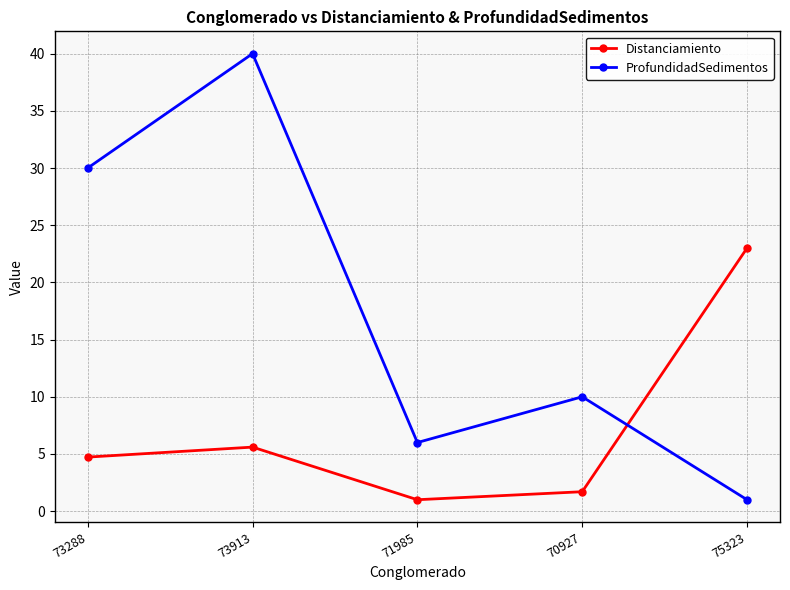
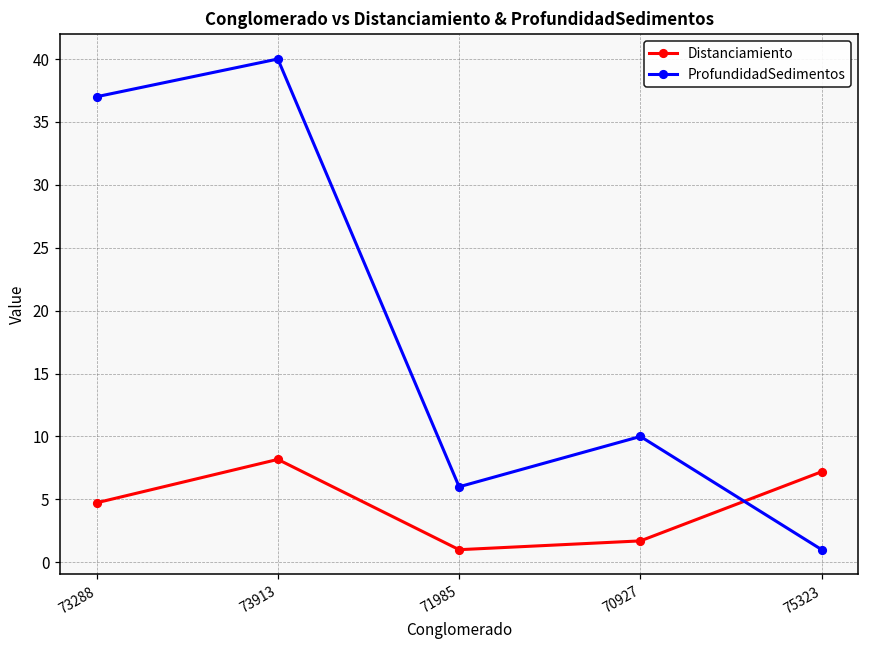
  {
    "Distanciamiento": {
      "73288": 4.7,
-     "73913": 5.6,
+     "73913": 8.2,
      "71985": 1.0,
      "70927": 1.7,
-     "75323": 23.0
+     "75323": 7.2
    },
    "ProfundidadSedimentos": {
-     "73288": 30,
+     "73288": 37,
      "73913": 40,
      "71985": 6,
      "70927": 10,
      "75323": 1
    }
  }
